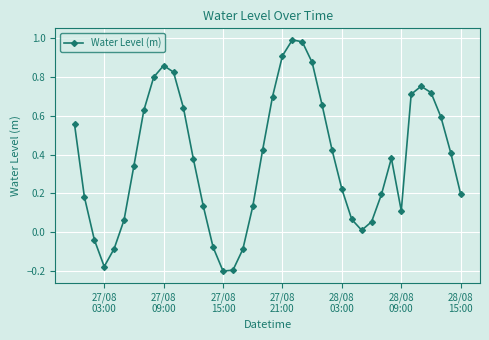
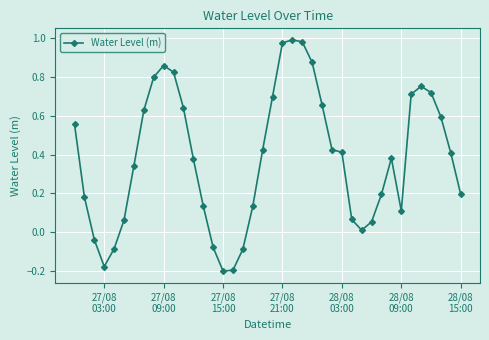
  {
    "27/08 03:00": -0.18,
    "27/08 09:00": 0.86,
    "27/08 15:00": -0.20,
-   "27/08 21:00": 0.91,
-   "28/08 03:00": 0.22,
+   "27/08 21:00": 0.98,
+   "28/08 03:00": 0.41,
    "28/08 09:00": 0.11,
    "28/08 15:00": 0.20
  }
